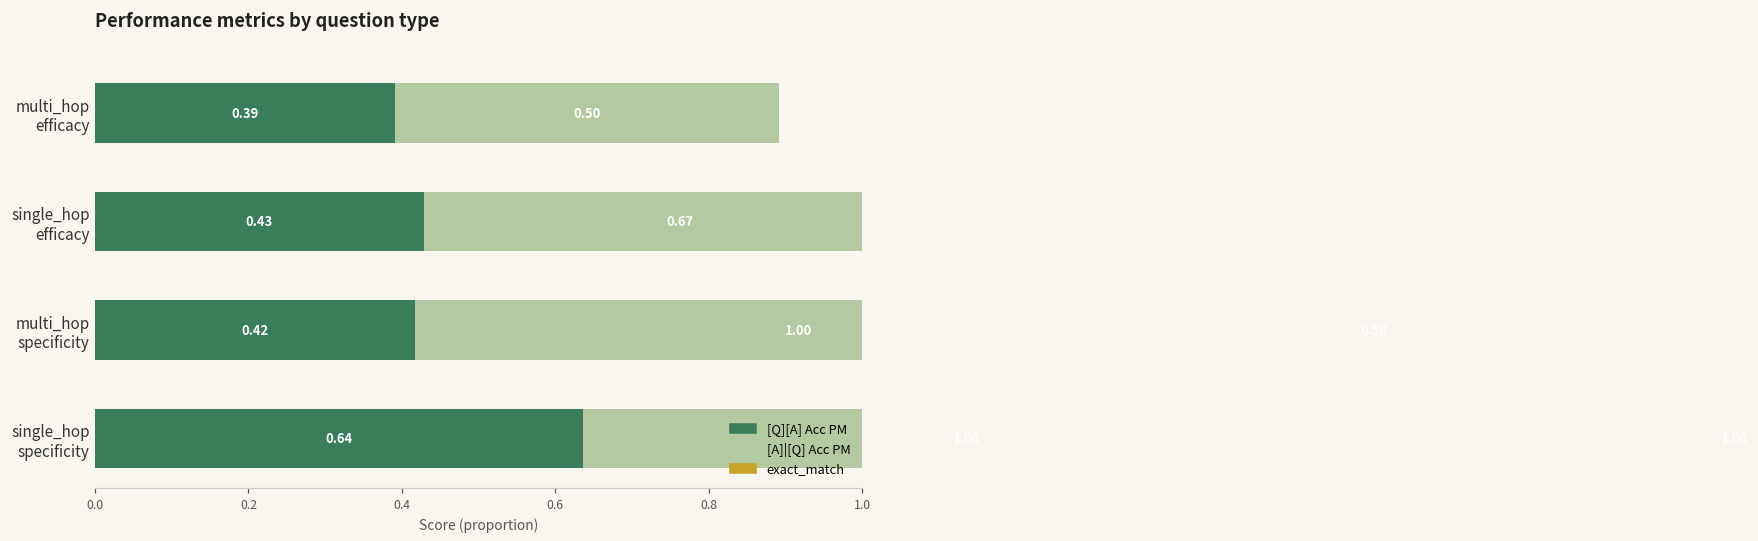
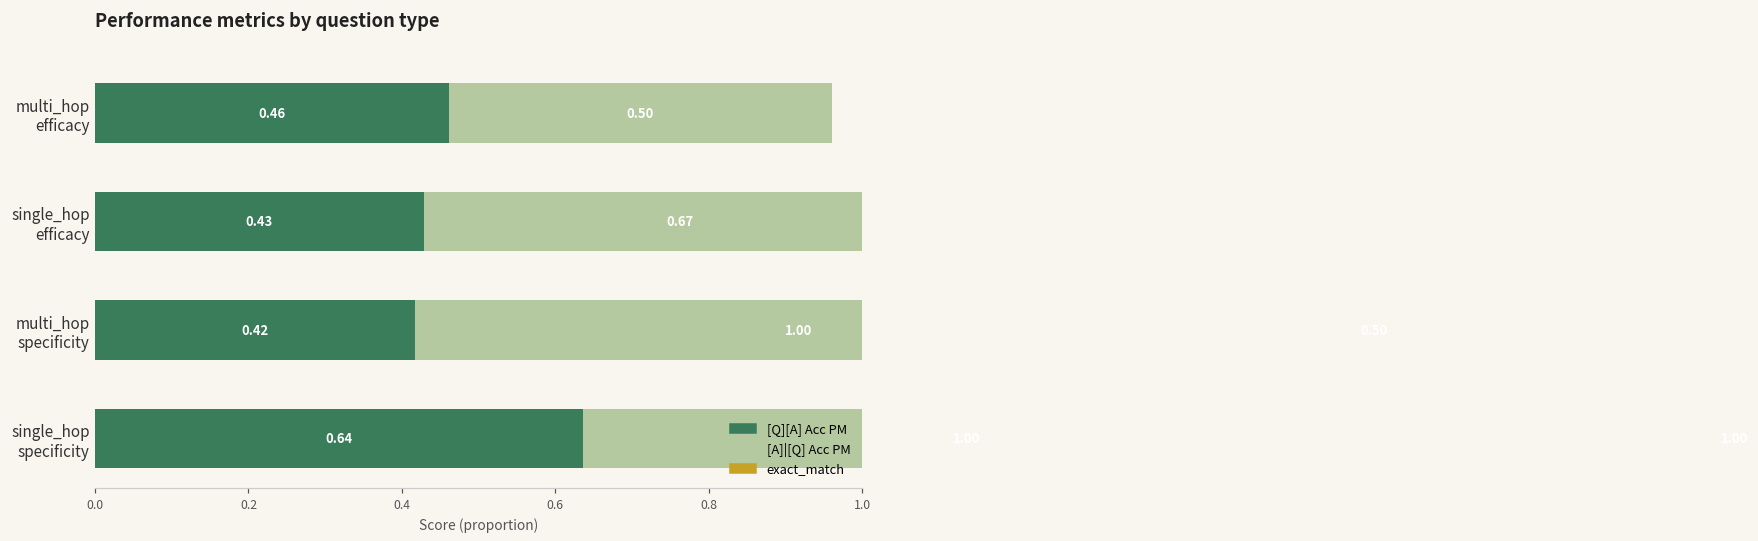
  {
    "[Q][A] Acc PM": {
-     "multi_hop efficacy": 0.39,
+     "multi_hop efficacy": 0.46,
      "single_hop efficacy": 0.43,
      "multi_hop specificity": 0.42,
      "single_hop specificity": 0.64
    },
    "[A]|[Q] Acc PM": {
      "multi_hop efficacy": 0.50
    },
    "exact_match": {
      "multi_hop efficacy": 0.00
    }
  }
